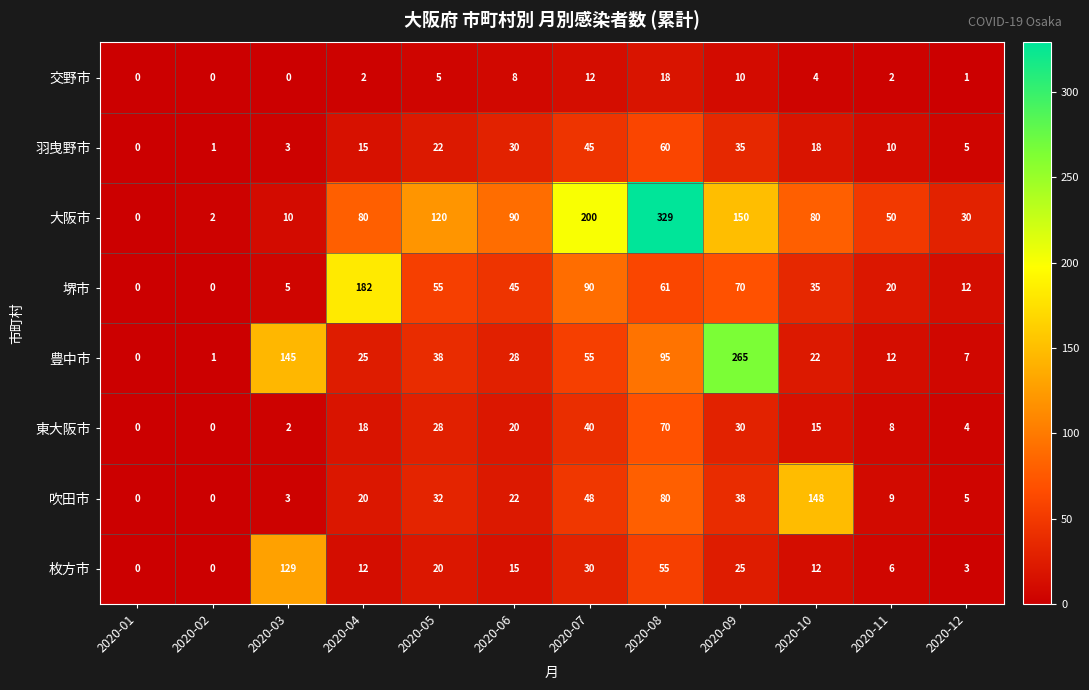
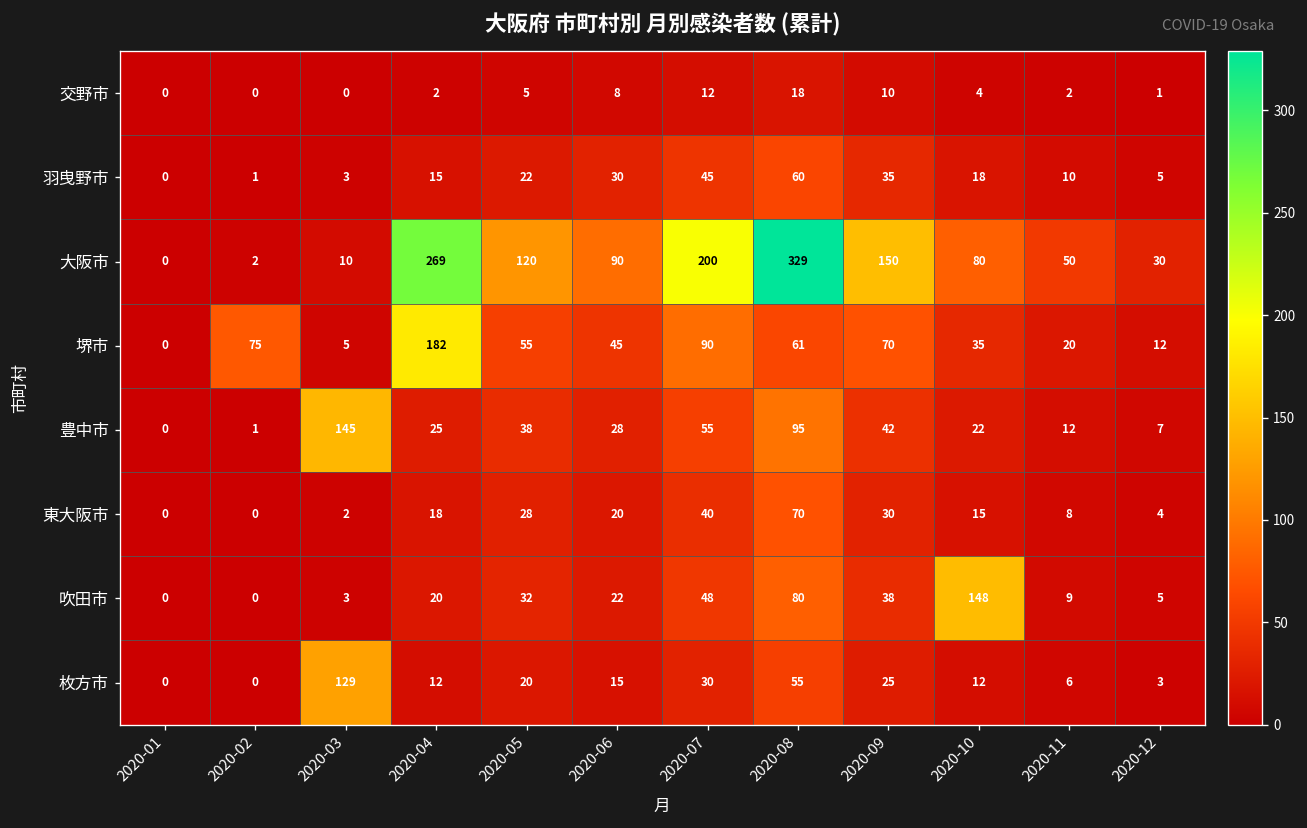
  {
    "交野市": {
      "2020-01": 0,
      "2020-02": 0,
      "2020-03": 0,
      "2020-04": 2,
      "2020-05": 5,
      "2020-06": 8,
      "2020-07": 12,
      "2020-08": 18,
      "2020-09": 10,
      "2020-10": 4,
      "2020-11": 2,
      "2020-12": 1
    },
    "羽曳野市": {
      "2020-01": 0,
      "2020-02": 1,
      "2020-03": 3,
      "2020-04": 15,
      "2020-05": 22,
      "2020-06": 30,
      "2020-07": 45,
      "2020-08": 60,
      "2020-09": 35,
      "2020-10": 18,
      "2020-11": 10,
      "2020-12": 5
    },
    "大阪市": {
      "2020-01": 0,
      "2020-02": 2,
      "2020-03": 10,
-     "2020-04": 80,
+     "2020-04": 269,
      "2020-05": 120,
      "2020-06": 90,
      "2020-07": 200,
      "2020-08": 329,
      "2020-09": 150,
      "2020-10": 80,
      "2020-11": 50,
      "2020-12": 30
    },
    "堺市": {
      "2020-01": 0,
-     "2020-02": 0,
+     "2020-02": 75,
      "2020-03": 5,
      "2020-04": 182,
      "2020-05": 55,
      "2020-06": 45,
      "2020-07": 90,
      "2020-08": 61,
      "2020-09": 70,
      "2020-10": 35,
      "2020-11": 20,
      "2020-12": 12
    },
    "豊中市": {
      "2020-01": 0,
      "2020-02": 1,
      "2020-03": 145,
      "2020-04": 25,
      "2020-05": 38,
      "2020-06": 28,
      "2020-07": 55,
      "2020-08": 95,
-     "2020-09": 265,
+     "2020-09": 42,
      "2020-10": 22,
      "2020-11": 12,
      "2020-12": 7
    },
    "東大阪市": {
      "2020-01": 0,
      "2020-02": 0,
      "2020-03": 2,
      "2020-04": 18,
      "2020-05": 28,
      "2020-06": 20,
      "2020-07": 40,
      "2020-08": 70,
      "2020-09": 30,
      "2020-10": 15,
      "2020-11": 8,
      "2020-12": 4
    },
    "吹田市": {
      "2020-01": 0,
      "2020-02": 0,
      "2020-03": 3,
      "2020-04": 20,
      "2020-05": 32,
      "2020-06": 22,
      "2020-07": 48,
      "2020-08": 80,
      "2020-09": 38,
      "2020-10": 148,
      "2020-11": 9,
      "2020-12": 5
    },
    "枚方市": {
      "2020-01": 0,
      "2020-02": 0,
      "2020-03": 129,
      "2020-04": 12,
      "2020-05": 20,
      "2020-06": 15,
      "2020-07": 30,
      "2020-08": 55,
      "2020-09": 25,
      "2020-10": 12,
      "2020-11": 6,
      "2020-12": 3
    }
  }
